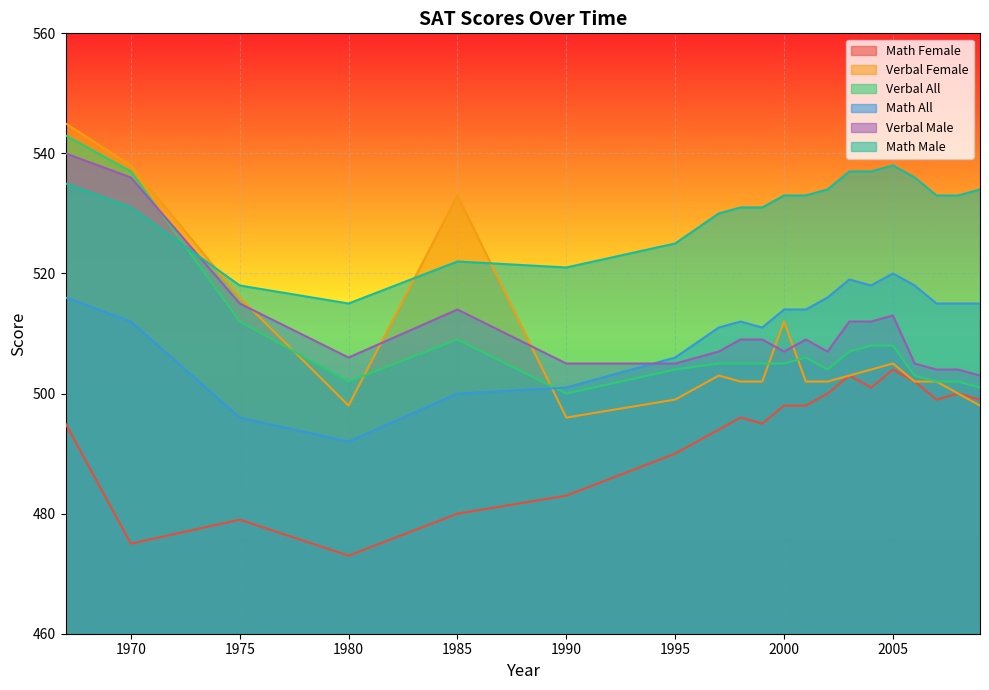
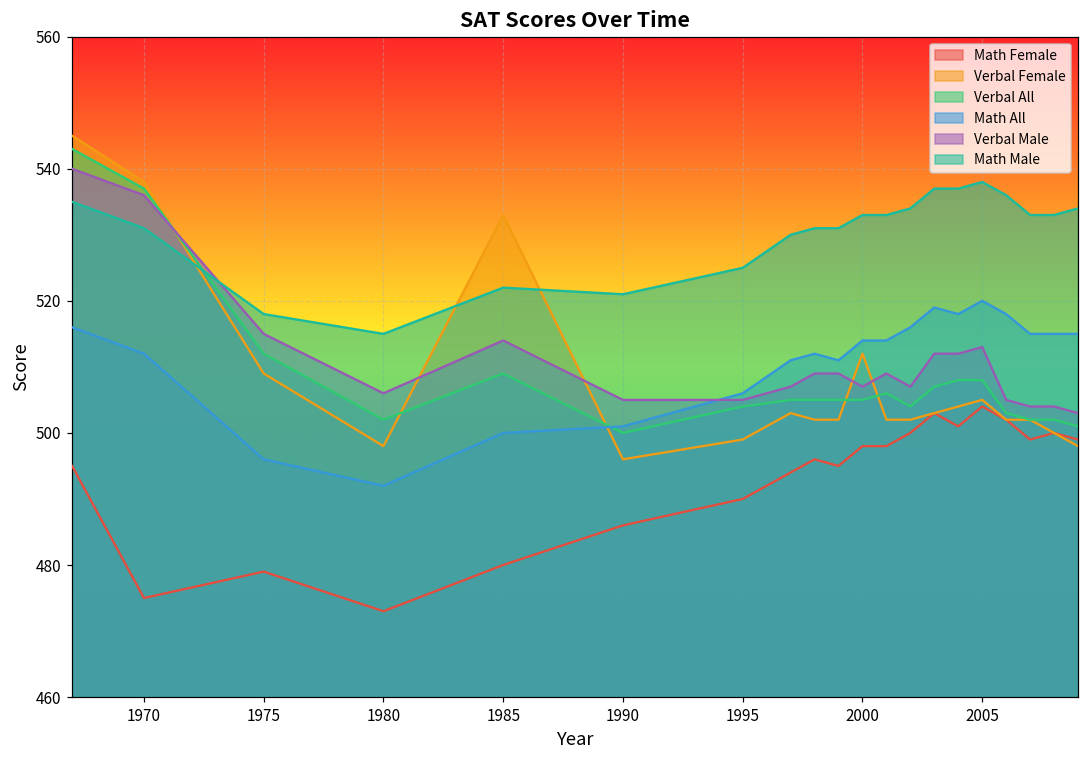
  {
    "Math Female": {
      "1970": 475,
      "1975": 479,
      "1980": 473,
      "1985": 480,
-     "1990": 483,
+     "1990": 486,
      "1995": 490,
      "2000": 498,
      "2005": 504
    },
    "Verbal Female": {
      "1970": 538,
-     "1975": 516,
+     "1975": 509,
      "1980": 498,
      "1985": 533,
      "1990": 496,
      "1995": 499,
      "2000": 512,
      "2005": 505
    },
    "Math All": {
      "1970": 512,
      "1975": 496,
      "1980": 492,
      "1985": 500,
      "1990": 501,
      "1995": 506,
      "2000": 514,
      "2005": 520
    },
    "Verbal Male": {
      "1970": 536,
      "1975": 515,
      "1980": 506,
      "1985": 514,
      "1990": 505,
      "1995": 505,
      "2000": 507,
      "2005": 513
    }
  }
